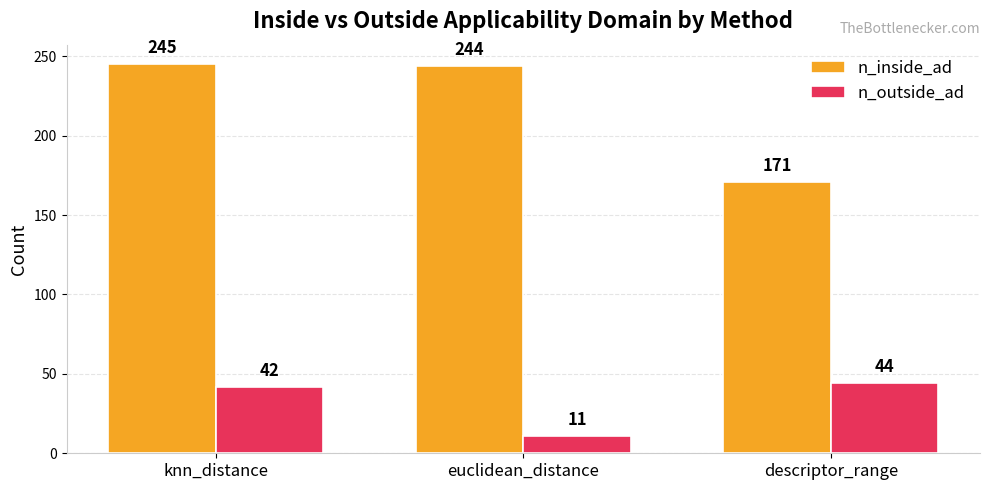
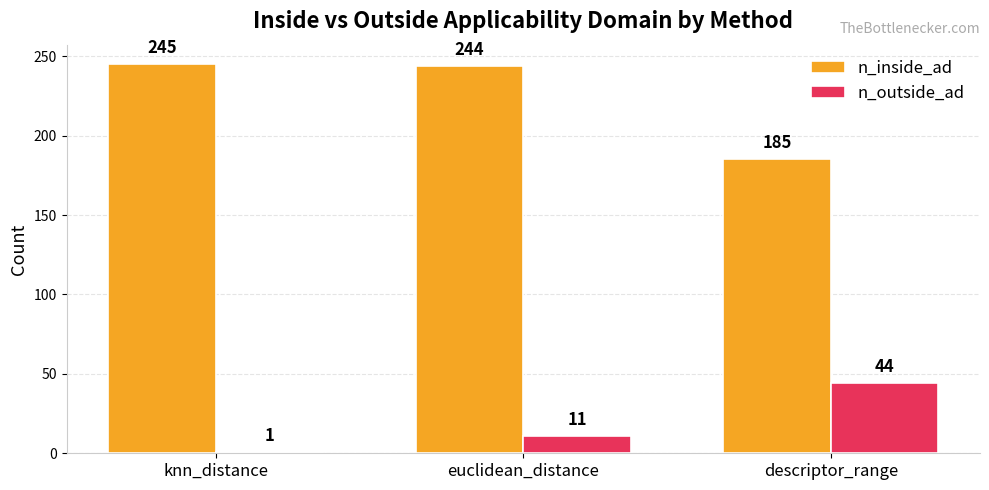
  {
    "n_inside_ad": {
      "knn_distance": 245,
      "euclidean_distance": 244,
-     "descriptor_range": 171
+     "descriptor_range": 185
    },
    "n_outside_ad": {
-     "knn_distance": 42,
+     "knn_distance": 1,
      "euclidean_distance": 11,
      "descriptor_range": 44
    }
  }
